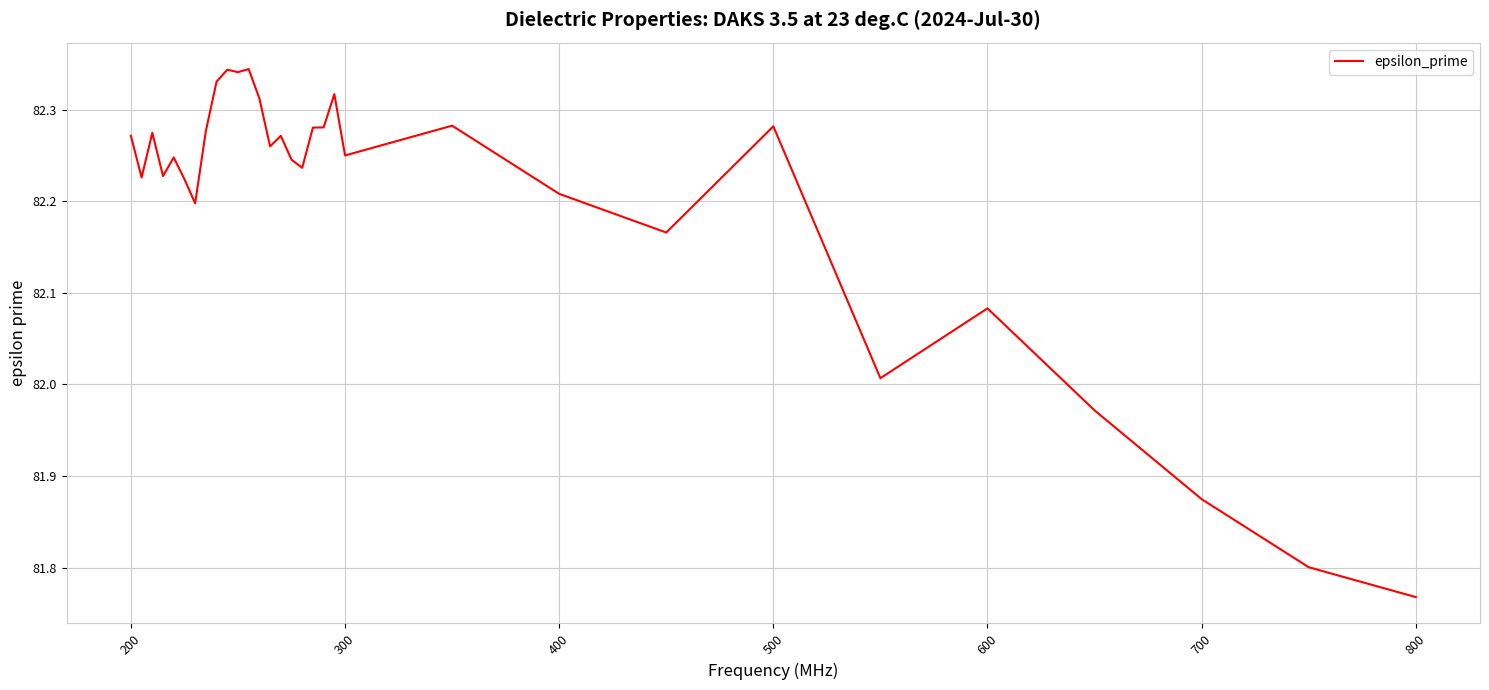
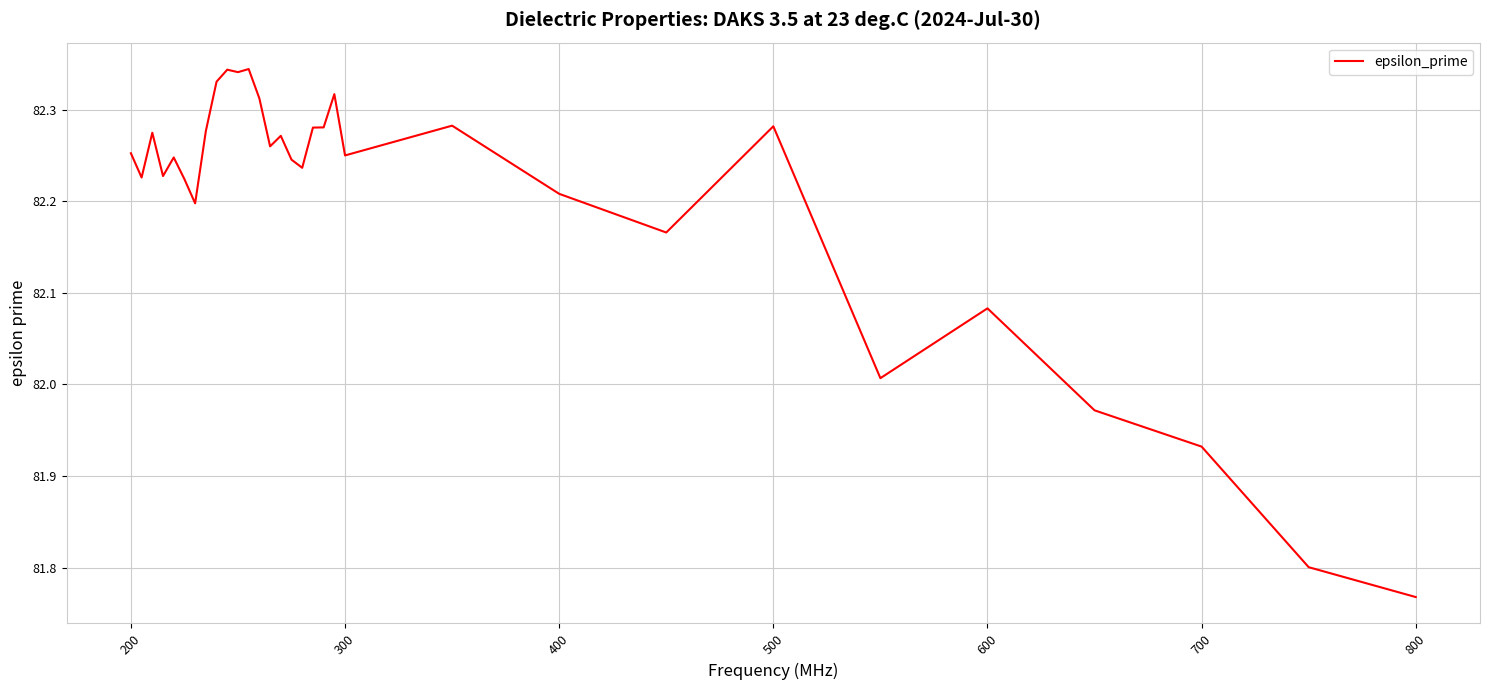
  {
-   "200": 82.27,
+   "200": 82.25,
    "300": 82.25,
    "400": 82.21,
    "500": 82.28,
    "600": 82.08,
-   "700": 81.87,
+   "700": 81.93,
    "800": 81.77
  }
